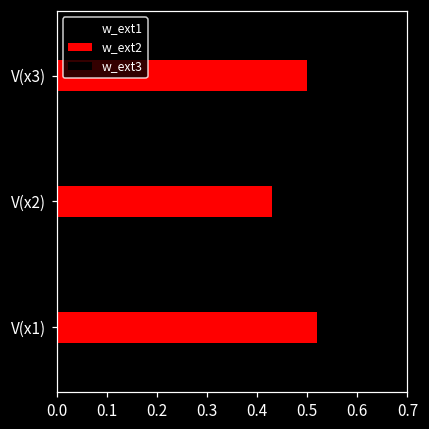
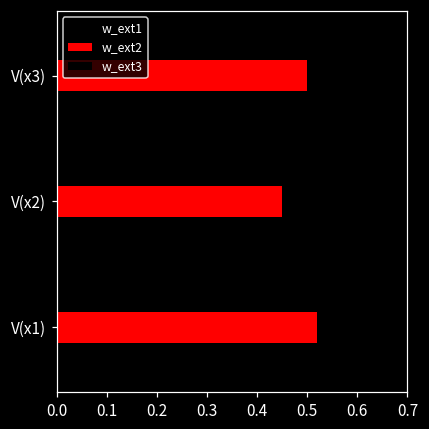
  {
    "w_ext2": {
      "V(x3)": 0.50,
-     "V(x2)": 0.43,
+     "V(x2)": 0.45,
      "V(x1)": 0.52
    }
  }
